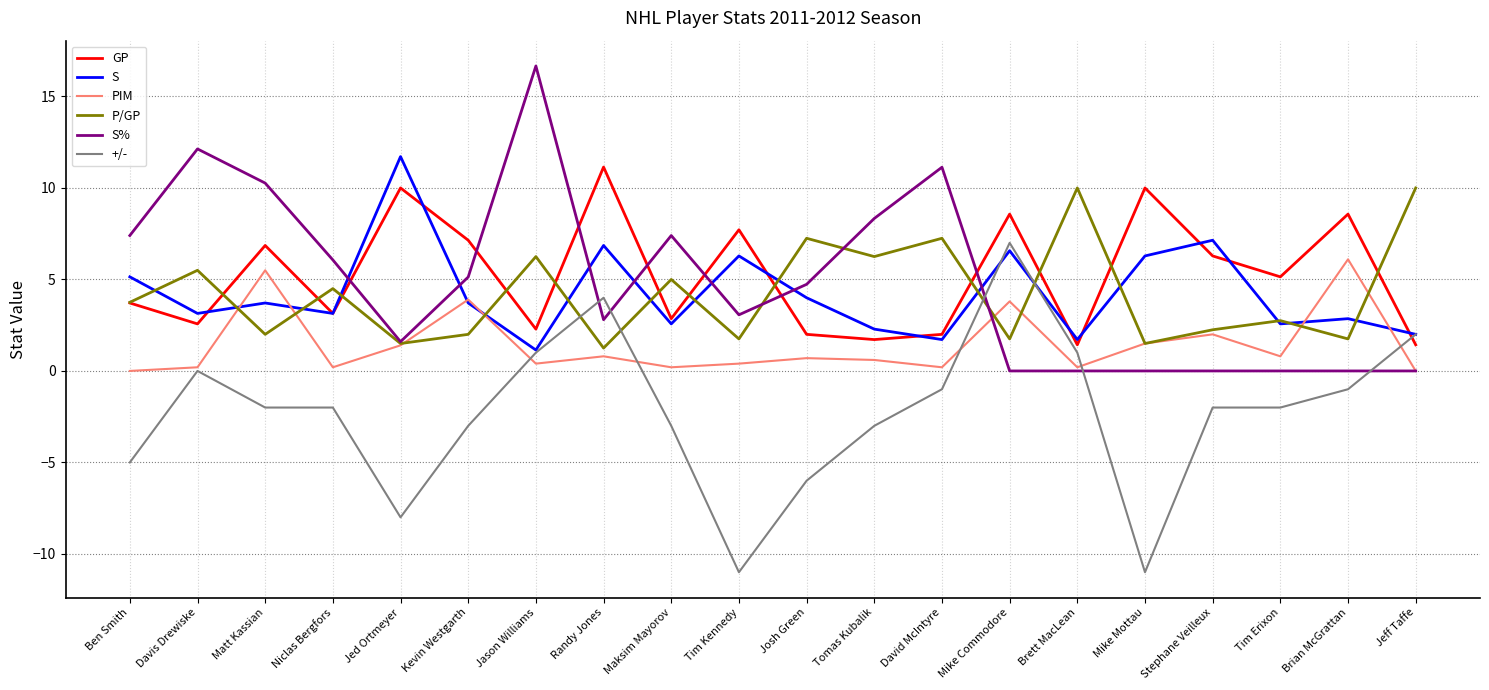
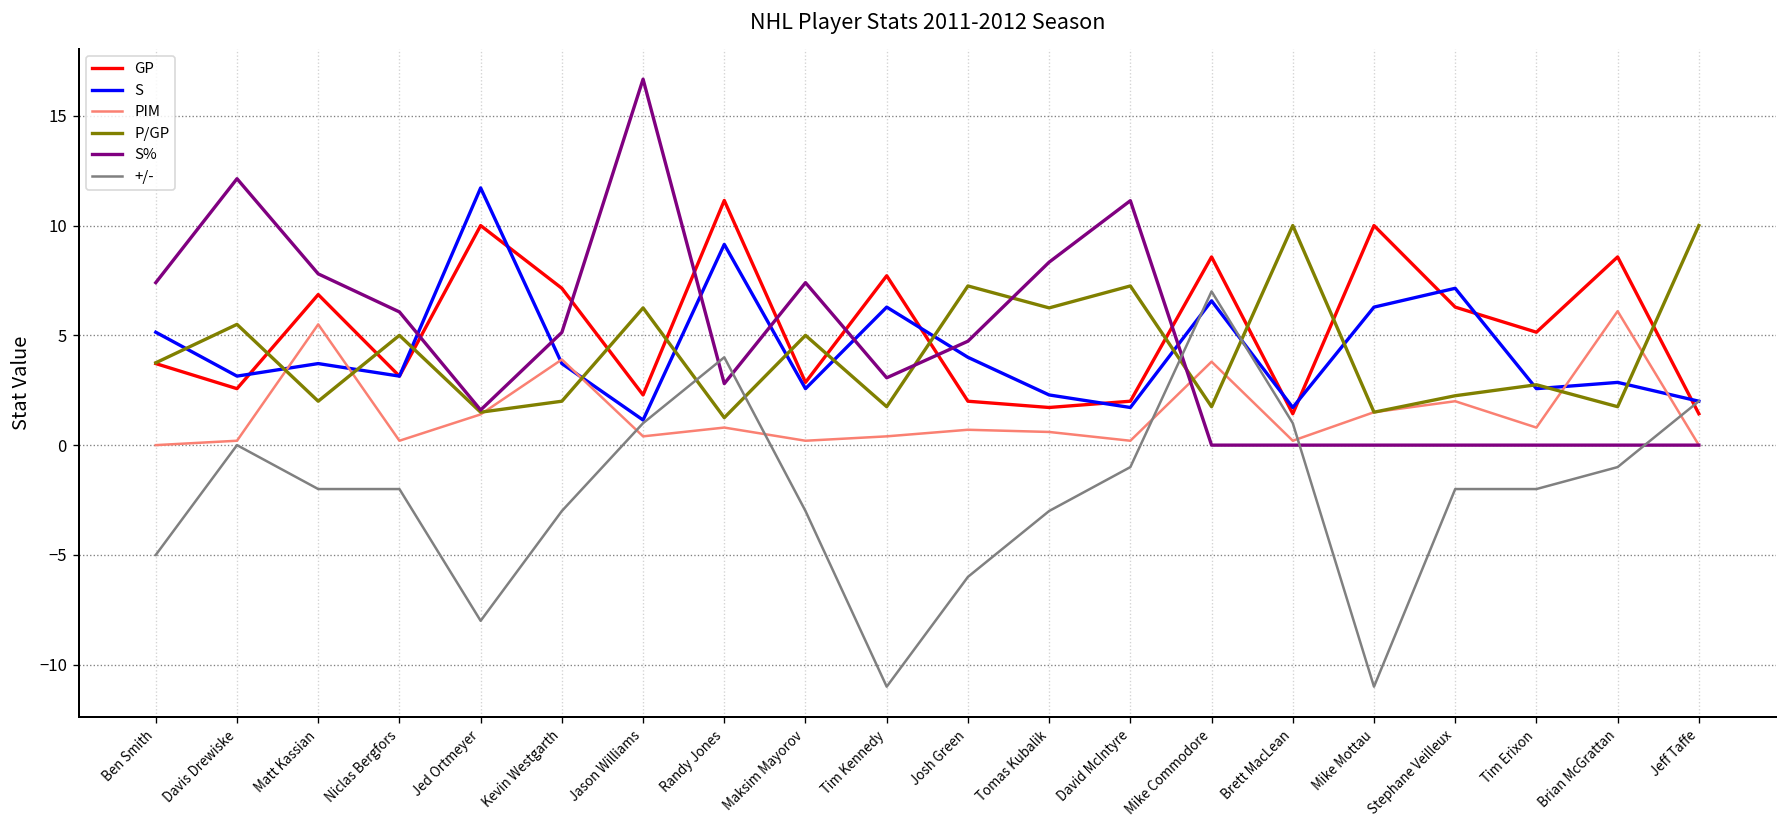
  {
    "GP": {
      "Davis Drewiske": 2.6,
      "Matt Kassian": 6.9,
      "Jed Ortmeyer": 10.0,
      "Kevin Westgarth": 7.1,
      "Jason Williams": 2.3,
      "Randy Jones": 11.1,
      "Maksim Mayorov": 2.9,
      "Tim Kennedy": 7.7,
      "Josh Green": 2.0,
      "Tomas Kubalik": 1.7,
      "David McIntyre": 2.0,
      "Mike Commodore": 8.6,
      "Brett MacLean": 1.4,
      "Mike Mottau": 10.0,
      "Stephane Veilleux": 6.3,
      "Tim Erixon": 5.1,
      "Brian McGrattan": 8.6,
      "Jeff Taffe": 1.4
    },
    "S": {
      "Ben Smith": 5.1,
      "Davis Drewiske": 3.1,
      "Matt Kassian": 3.7,
      "Jed Ortmeyer": 11.7,
      "Kevin Westgarth": 3.7,
      "Jason Williams": 1.1,
-     "Randy Jones": 6.9,
+     "Randy Jones": 9.1,
      "Maksim Mayorov": 2.6,
      "Tim Kennedy": 6.3,
      "Josh Green": 4.0,
      "Tomas Kubalik": 2.3,
      "David McIntyre": 1.7,
      "Mike Commodore": 6.6,
      "Brett MacLean": 1.7,
      "Mike Mottau": 6.3,
      "Stephane Veilleux": 7.1,
      "Tim Erixon": 2.6,
      "Brian McGrattan": 2.9
    },
    "PIM": {
      "Ben Smith": 0.0,
      "Davis Drewiske": 0.2,
      "Matt Kassian": 5.5,
      "Niclas Bergfors": 0.2,
      "Kevin Westgarth": 3.9,
      "Jason Williams": 0.4,
      "Randy Jones": 0.8,
      "Maksim Mayorov": 0.2,
      "Tim Kennedy": 0.4,
      "Josh Green": 0.7,
      "Tomas Kubalik": 0.6,
      "David McIntyre": 0.2,
      "Mike Commodore": 3.8,
      "Brett MacLean": 0.2,
      "Stephane Veilleux": 2.0,
      "Tim Erixon": 0.8,
      "Brian McGrattan": 6.1
    },
    "P/GP": {
      "Davis Drewiske": 5.5,
      "Matt Kassian": 2.0,
-     "Niclas Bergfors": 4.5,
+     "Niclas Bergfors": 5.0,
      "Kevin Westgarth": 2.0,
      "Jason Williams": 6.3,
      "Randy Jones": 1.3,
      "Maksim Mayorov": 5.0,
      "Tim Kennedy": 1.8,
      "Josh Green": 7.2,
      "Tomas Kubalik": 6.3,
      "David McIntyre": 7.2,
      "Mike Commodore": 1.8,
      "Brett MacLean": 10.0,
      "Stephane Veilleux": 2.3,
      "Tim Erixon": 2.8,
      "Brian McGrattan": 1.8,
      "Jeff Taffe": 10.0
    },
    "S%": {
      "Ben Smith": 7.4,
      "Davis Drewiske": 12.1,
-     "Matt Kassian": 10.3,
+     "Matt Kassian": 7.8,
      "Niclas Bergfors": 6.1,
      "Kevin Westgarth": 5.1,
      "Jason Williams": 16.7,
      "Randy Jones": 2.8,
      "Maksim Mayorov": 7.4,
      "Tim Kennedy": 3.1,
      "Josh Green": 4.7,
      "Tomas Kubalik": 8.3,
      "David McIntyre": 11.1,
      "Mike Commodore": 0.0,
      "Brett MacLean": 0.0,
      "Mike Mottau": 0.0,
      "Stephane Veilleux": 0.0,
      "Tim Erixon": 0.0,
      "Brian McGrattan": 0.0
    },
    "+/-": {
      "Ben Smith": -5.0,
      "Davis Drewiske": 0.0,
      "Matt Kassian": -2.0,
      "Niclas Bergfors": -2.0,
      "Jed Ortmeyer": -8.0,
      "Kevin Westgarth": -3.0,
      "Jason Williams": 1.0,
      "Randy Jones": 4.0,
      "Maksim Mayorov": -3.0,
      "Tim Kennedy": -11.0,
      "Josh Green": -6.0,
      "Tomas Kubalik": -3.0,
      "David McIntyre": -1.0,
      "Mike Commodore": 7.0,
      "Brett MacLean": 1.0,
      "Mike Mottau": -11.0,
      "Stephane Veilleux": -2.0,
      "Tim Erixon": -2.0,
      "Brian McGrattan": -1.0
    }
  }
